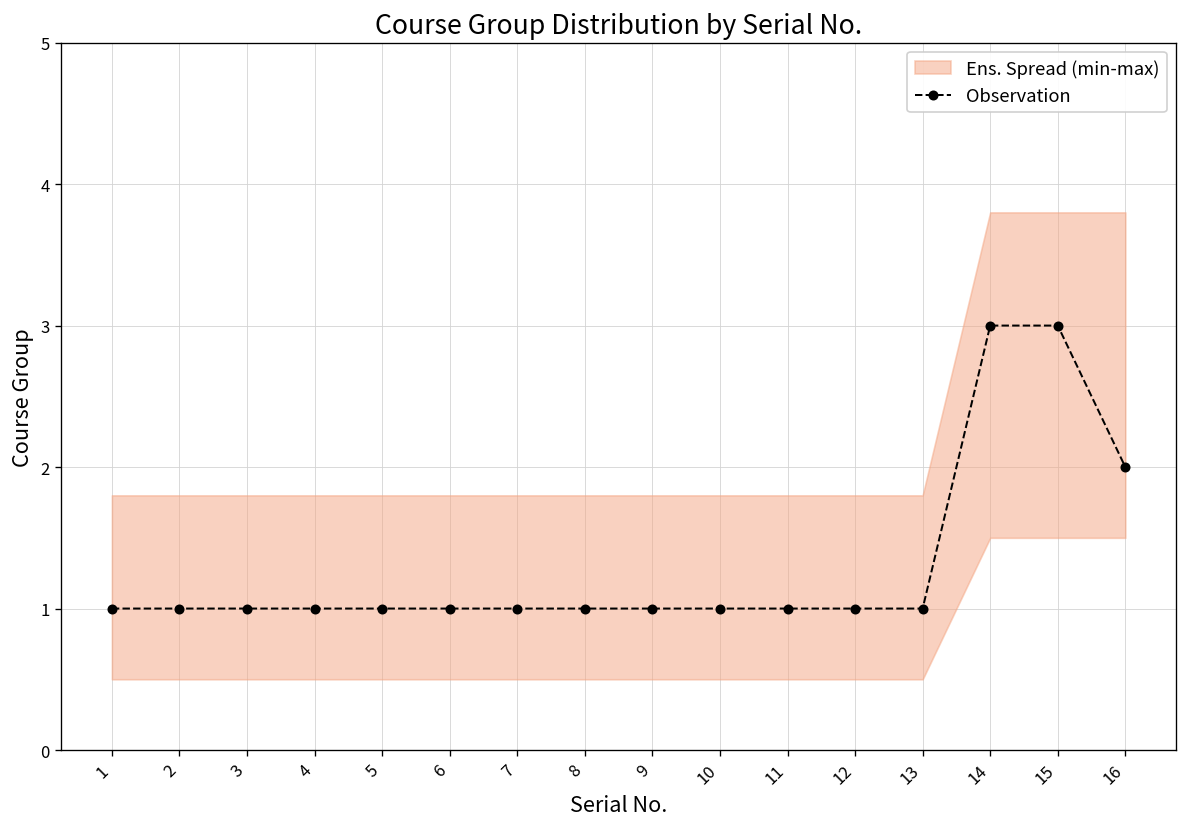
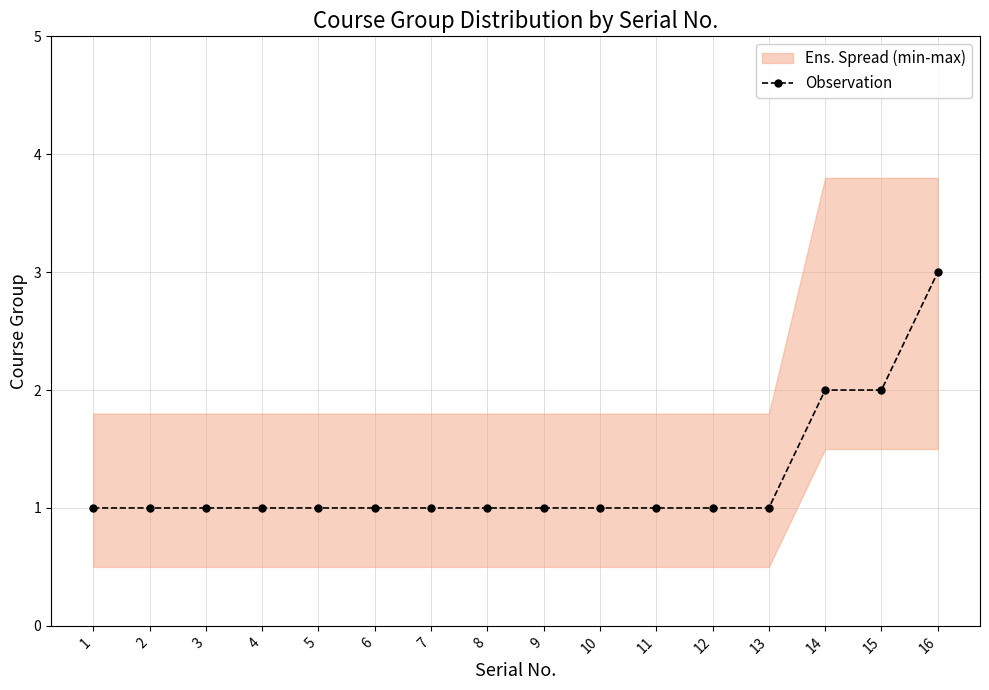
  {
    "Observation": {
      "1": 1,
      "2": 1,
      "3": 1,
      "4": 1,
      "5": 1,
      "6": 1,
      "7": 1,
      "8": 1,
      "9": 1,
      "10": 1,
      "11": 1,
      "12": 1,
      "13": 1,
-     "14": 3,
-     "15": 3,
-     "16": 2
+     "14": 2,
+     "15": 2,
+     "16": 3
    }
  }
